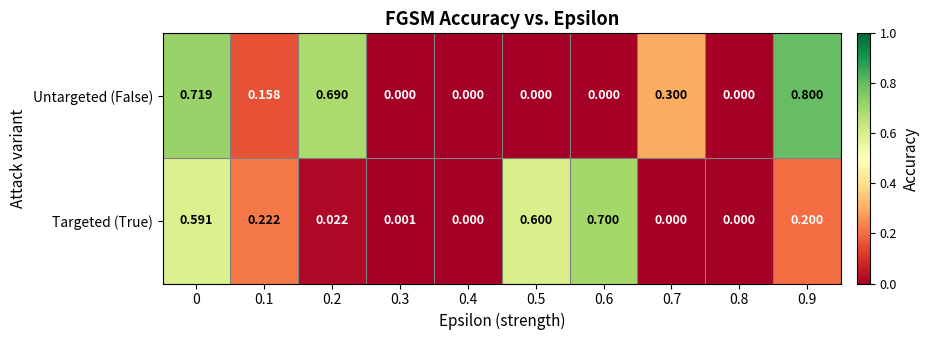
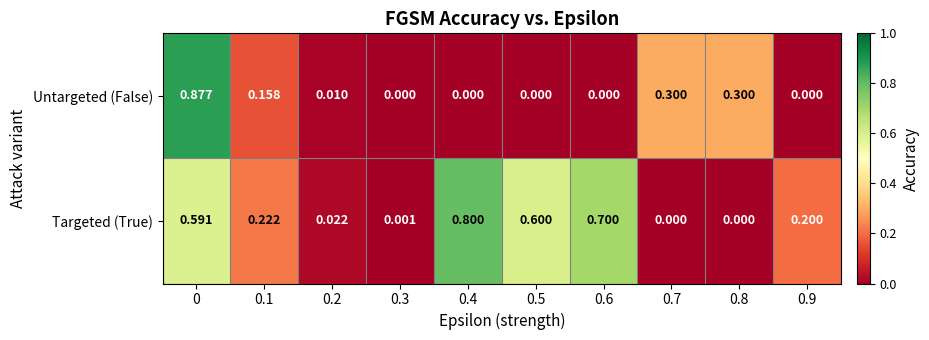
  {
    "Untargeted (False)": {
-     "0": 0.719,
+     "0": 0.877,
      "0.1": 0.158,
-     "0.2": 0.690,
+     "0.2": 0.010,
      "0.3": 0.000,
      "0.4": 0.000,
      "0.5": 0.000,
      "0.6": 0.000,
      "0.7": 0.300,
-     "0.8": 0.000,
-     "0.9": 0.800
+     "0.8": 0.300,
+     "0.9": 0.000
    },
    "Targeted (True)": {
      "0": 0.591,
      "0.1": 0.222,
      "0.2": 0.022,
      "0.3": 0.001,
-     "0.4": 0.000,
+     "0.4": 0.800,
      "0.5": 0.600,
      "0.6": 0.700,
      "0.7": 0.000,
      "0.8": 0.000,
      "0.9": 0.200
    }
  }
